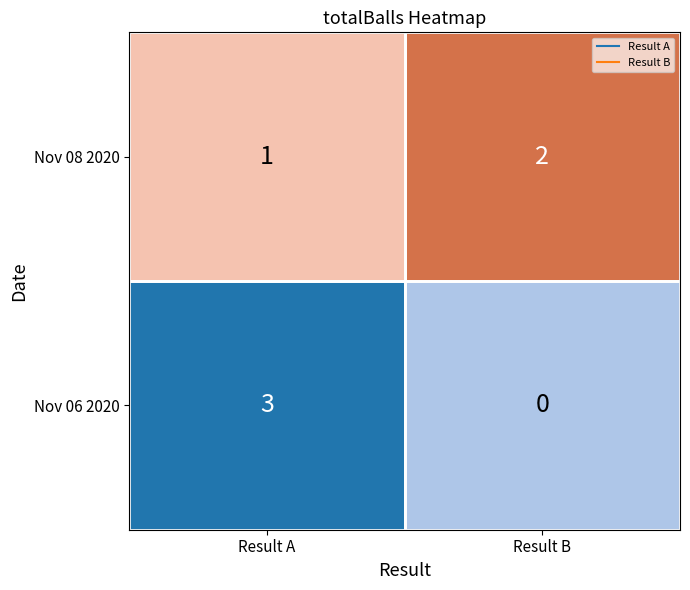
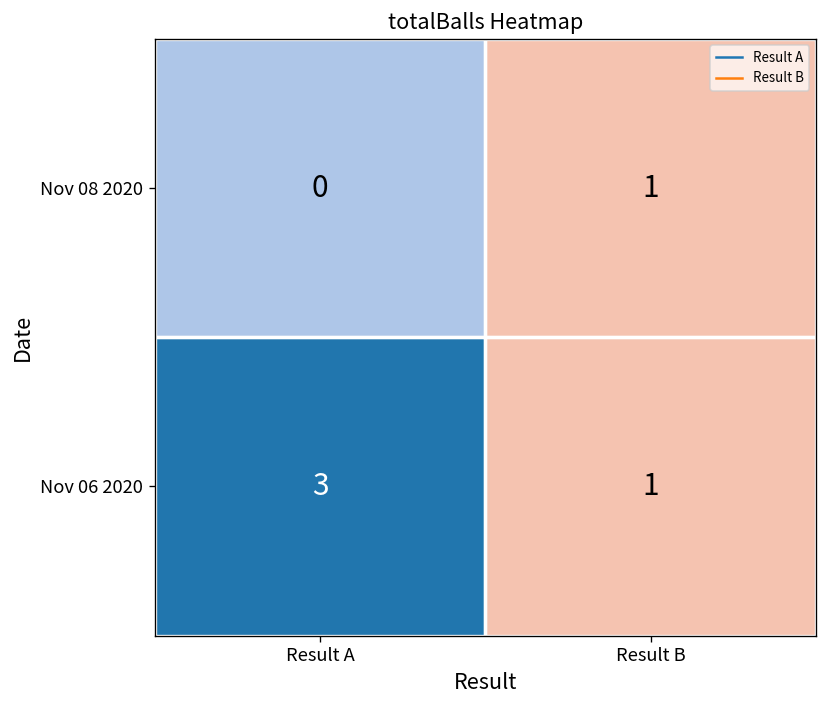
  {
    "Nov 08 2020": {
-     "Result A": 1,
-     "Result B": 2
+     "Result A": 0,
+     "Result B": 1
    },
    "Nov 06 2020": {
      "Result A": 3,
-     "Result B": 0
+     "Result B": 1
    }
  }
